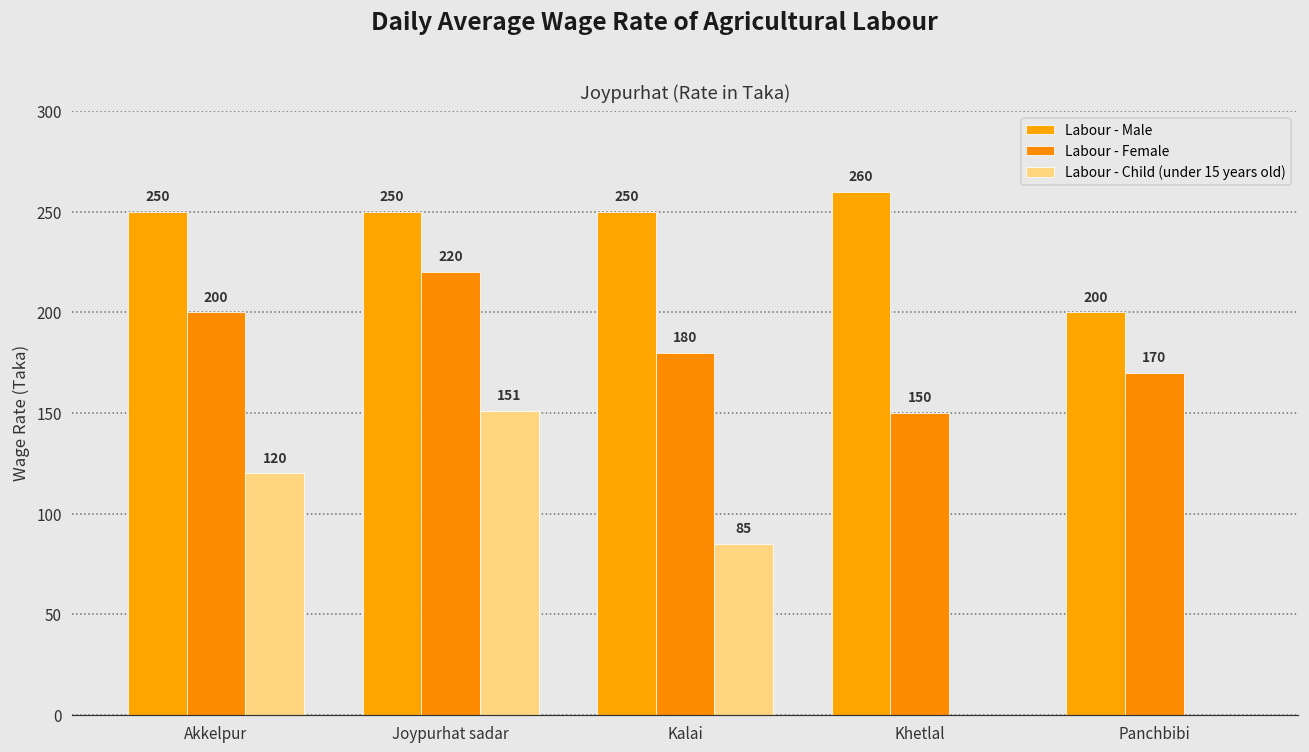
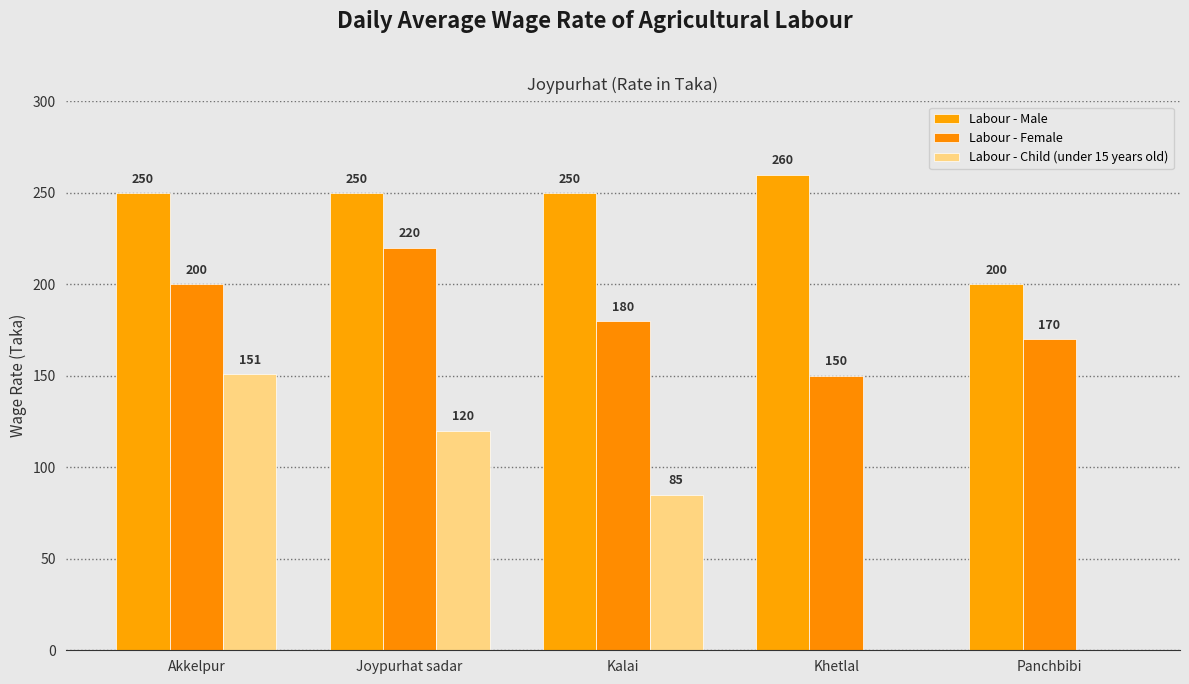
  {
    "Labour - Child (under 15 years old)": {
-     "Akkelpur": 120,
-     "Joypurhat sadar": 151,
+     "Akkelpur": 151,
+     "Joypurhat sadar": 120,
      "Kalai": 85
    }
  }
